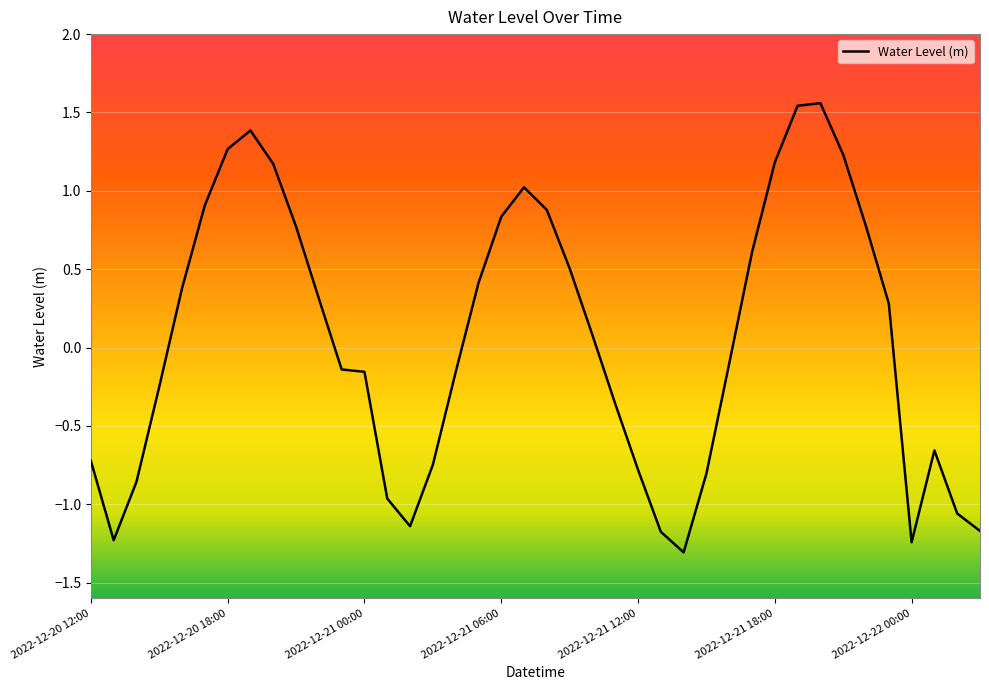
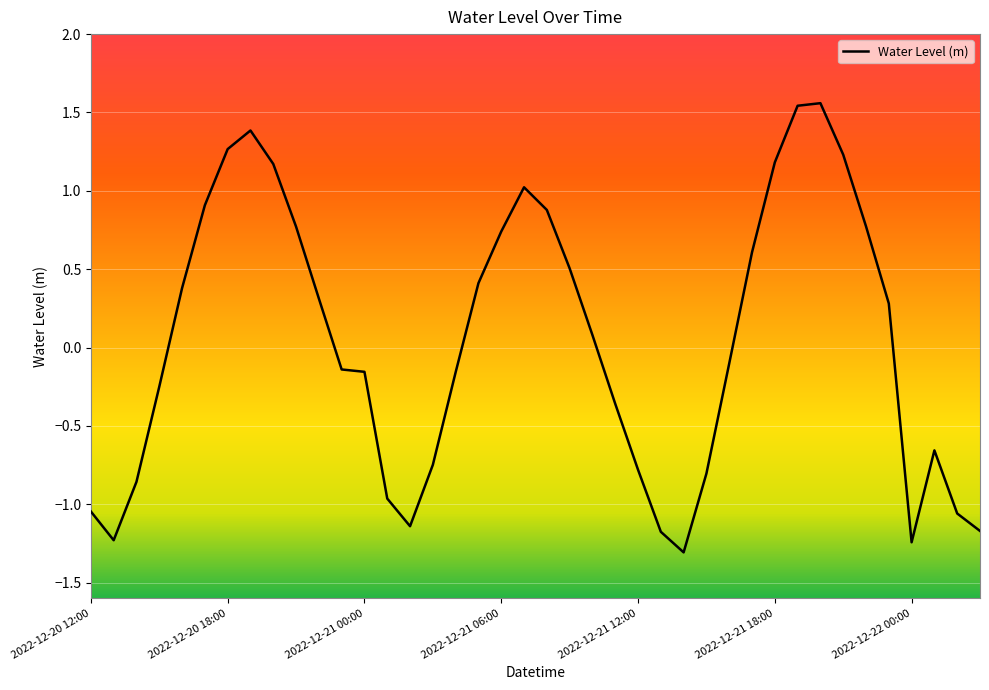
  {
-   "2022-12-20 12:00": -0.72,
+   "2022-12-20 12:00": -1.05,
    "2022-12-20 18:00": 1.27,
    "2022-12-21 00:00": -0.16,
-   "2022-12-21 06:00": 0.83,
+   "2022-12-21 06:00": 0.74,
    "2022-12-21 12:00": -0.78,
    "2022-12-21 18:00": 1.18,
    "2022-12-22 00:00": -1.24
  }
